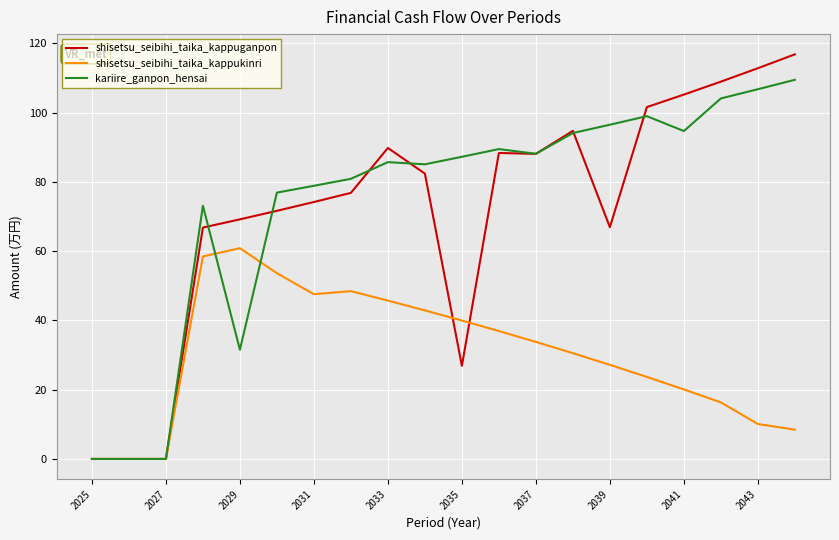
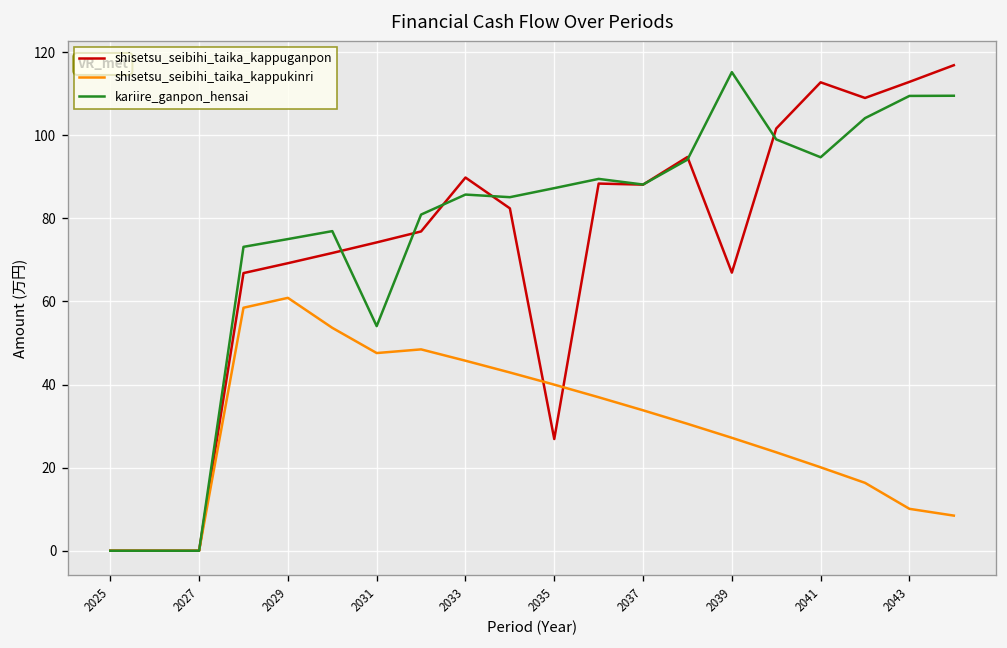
  {
    "shisetsu_seibihi_taika_kappuganpon": {
      "2029": 69,
      "2031": 74,
      "2033": 90,
      "2035": 27,
      "2039": 67,
-     "2041": 105,
+     "2041": 113,
      "2043": 113
    },
    "shisetsu_seibihi_taika_kappukinri": {
      "2029": 61,
      "2031": 48,
      "2033": 46,
      "2035": 40,
      "2037": 34,
      "2039": 27,
      "2041": 20,
      "2043": 10
    },
    "kariire_ganpon_hensai": {
-     "2029": 32,
-     "2031": 79,
+     "2029": 75,
+     "2031": 54,
      "2033": 86,
      "2035": 87,
-     "2039": 97,
+     "2039": 115,
      "2041": 95,
-     "2043": 107
+     "2043": 109
    }
  }
